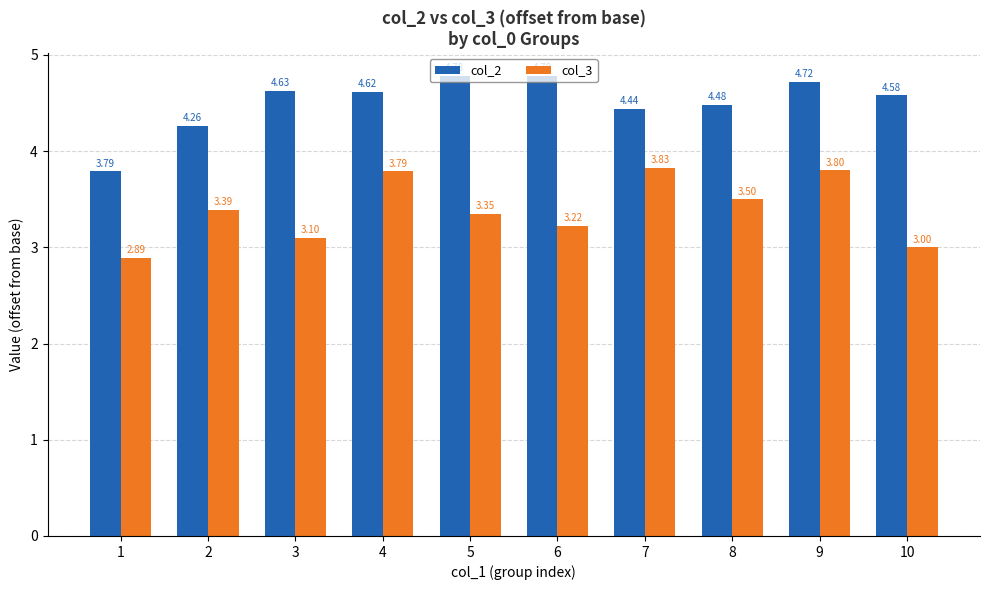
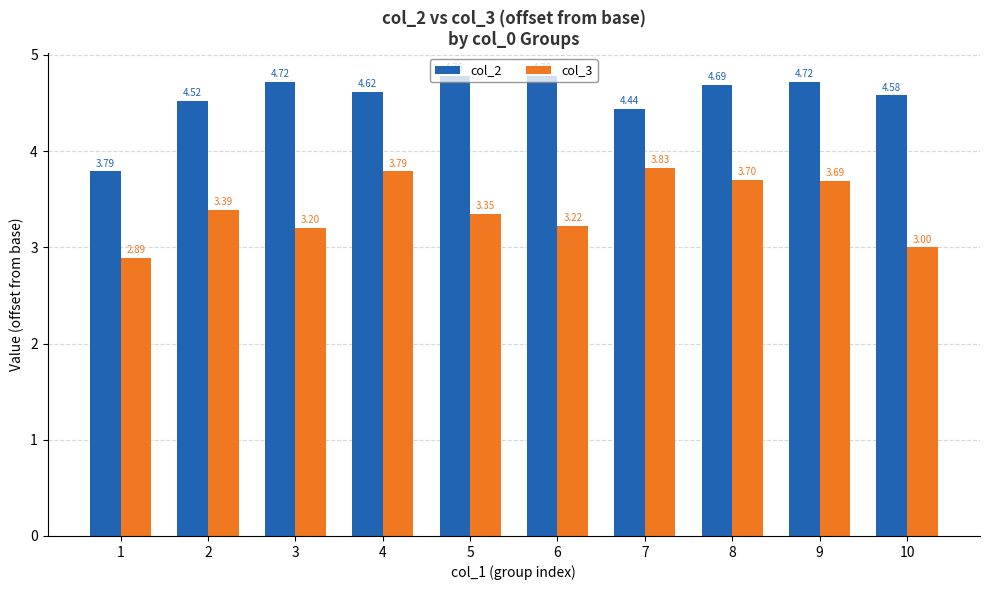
  {
    "col_2": {
      "1": 3.79,
-     "2": 4.26,
-     "3": 4.63,
+     "2": 4.52,
+     "3": 4.72,
      "4": 4.62,
      "7": 4.44,
-     "8": 4.48,
+     "8": 4.69,
      "9": 4.72,
      "10": 4.58
    },
    "col_3": {
      "1": 2.89,
      "2": 3.39,
-     "3": 3.10,
+     "3": 3.20,
      "4": 3.79,
      "5": 3.35,
      "6": 3.22,
      "7": 3.83,
-     "8": 3.50,
-     "9": 3.80,
+     "8": 3.70,
+     "9": 3.69,
      "10": 3.00
    }
  }
